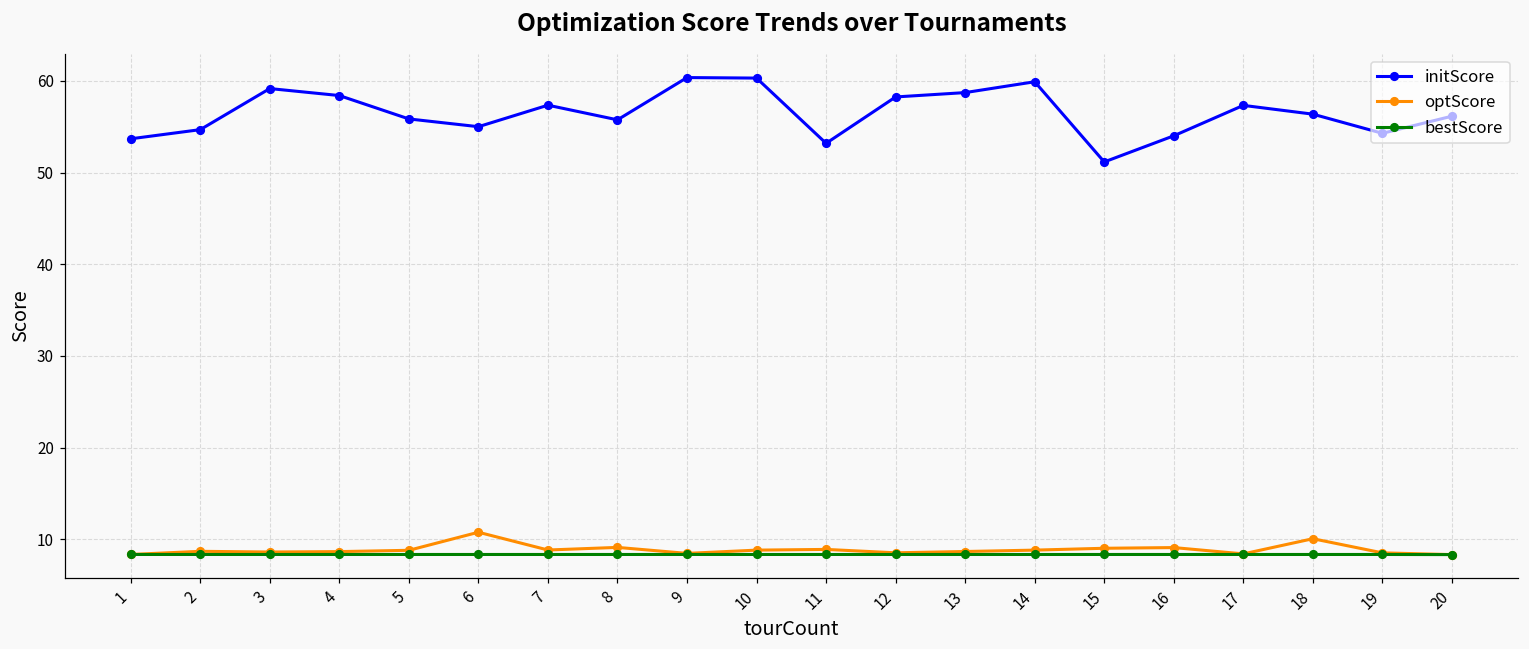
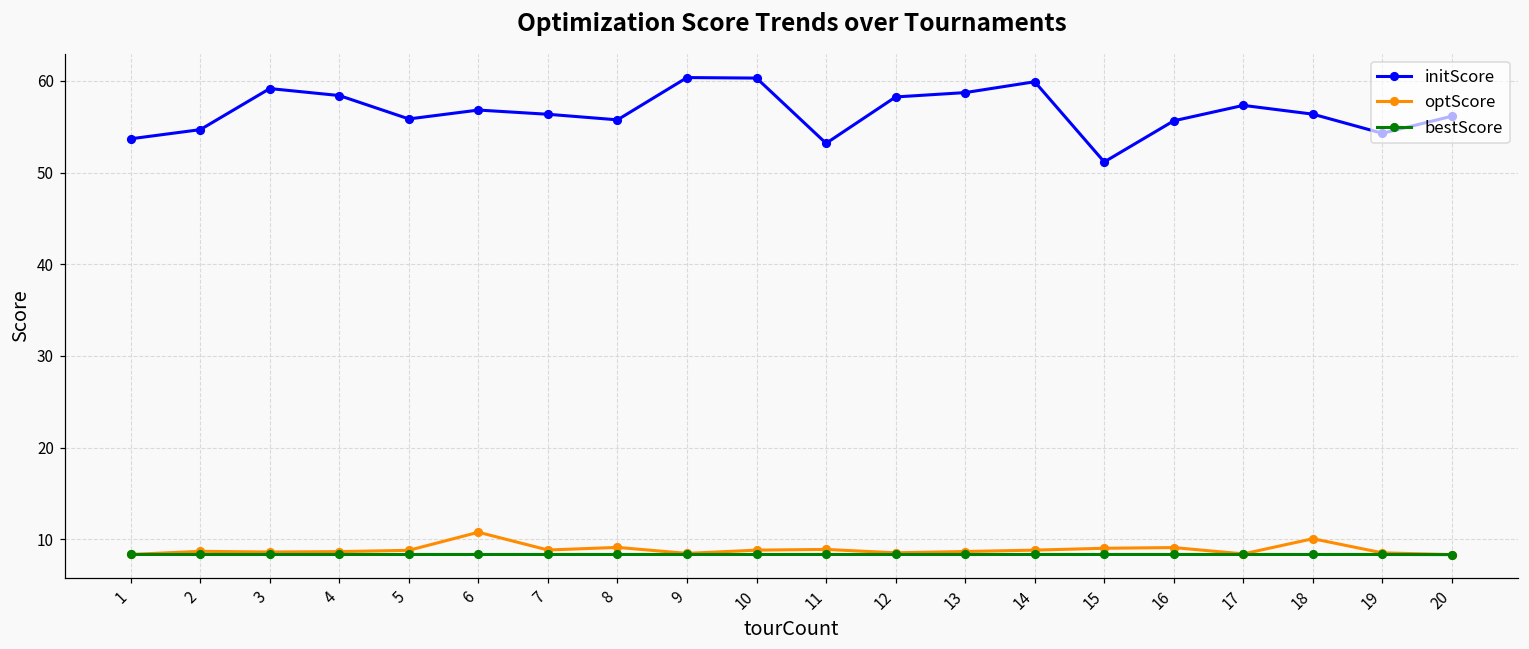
  {
    "initScore": {
      "1": 54,
      "2": 55,
      "3": 59,
      "4": 58,
      "5": 56,
-     "6": 55,
-     "7": 57,
+     "6": 57,
+     "7": 56,
      "8": 56,
      "9": 60,
      "10": 60,
      "11": 53,
      "12": 58,
      "13": 59,
      "14": 60,
      "15": 51,
-     "16": 54,
+     "16": 56,
      "17": 57,
      "18": 56
    },
    "optScore": {
      "2": 9,
      "4": 9,
      "5": 9,
      "6": 11,
      "7": 9,
      "8": 9,
      "10": 9,
      "11": 9,
      "13": 9,
      "14": 9,
      "15": 9,
      "16": 9,
      "18": 10
    },
    "bestScore": {
      "2": 8,
      "4": 8,
      "5": 8,
      "6": 8,
      "7": 8,
      "8": 8,
      "10": 8,
      "11": 8,
      "13": 8,
      "14": 8,
      "15": 8,
      "16": 8,
      "18": 8
    }
  }
